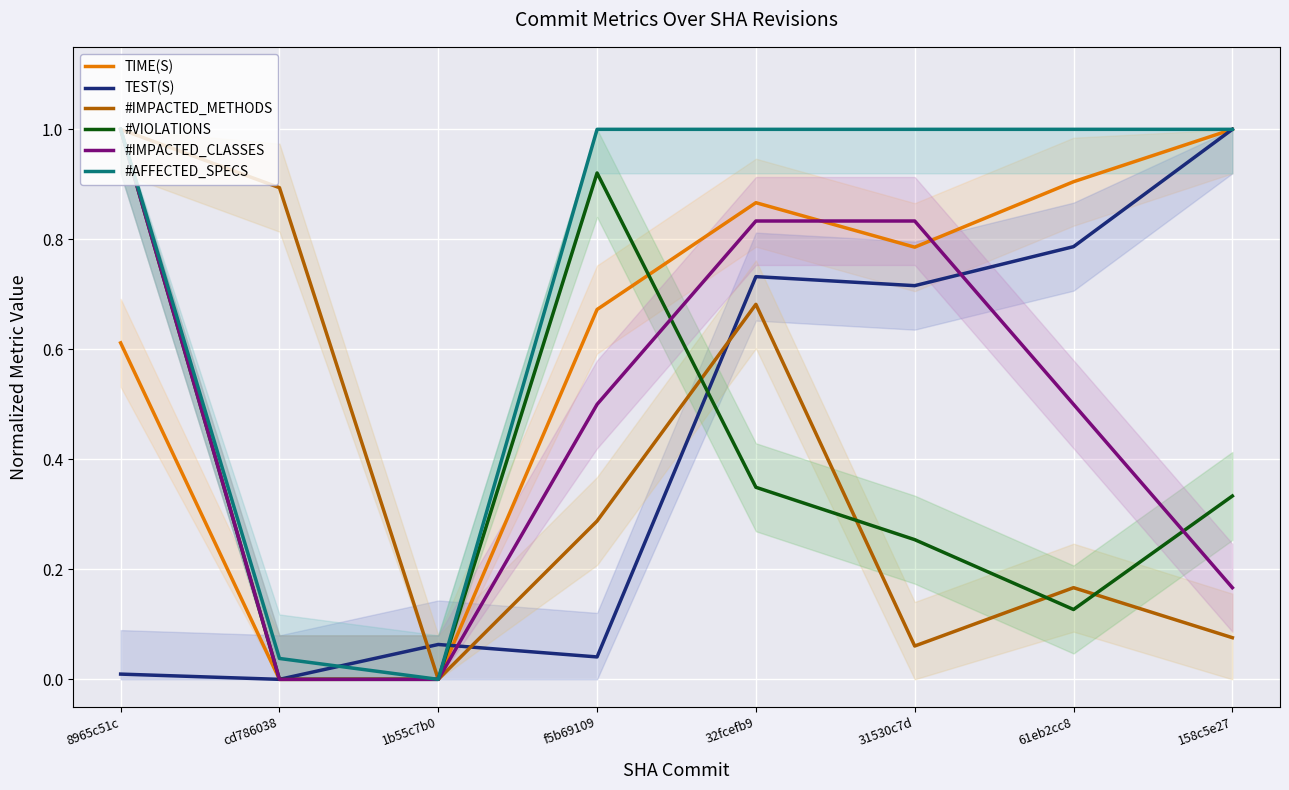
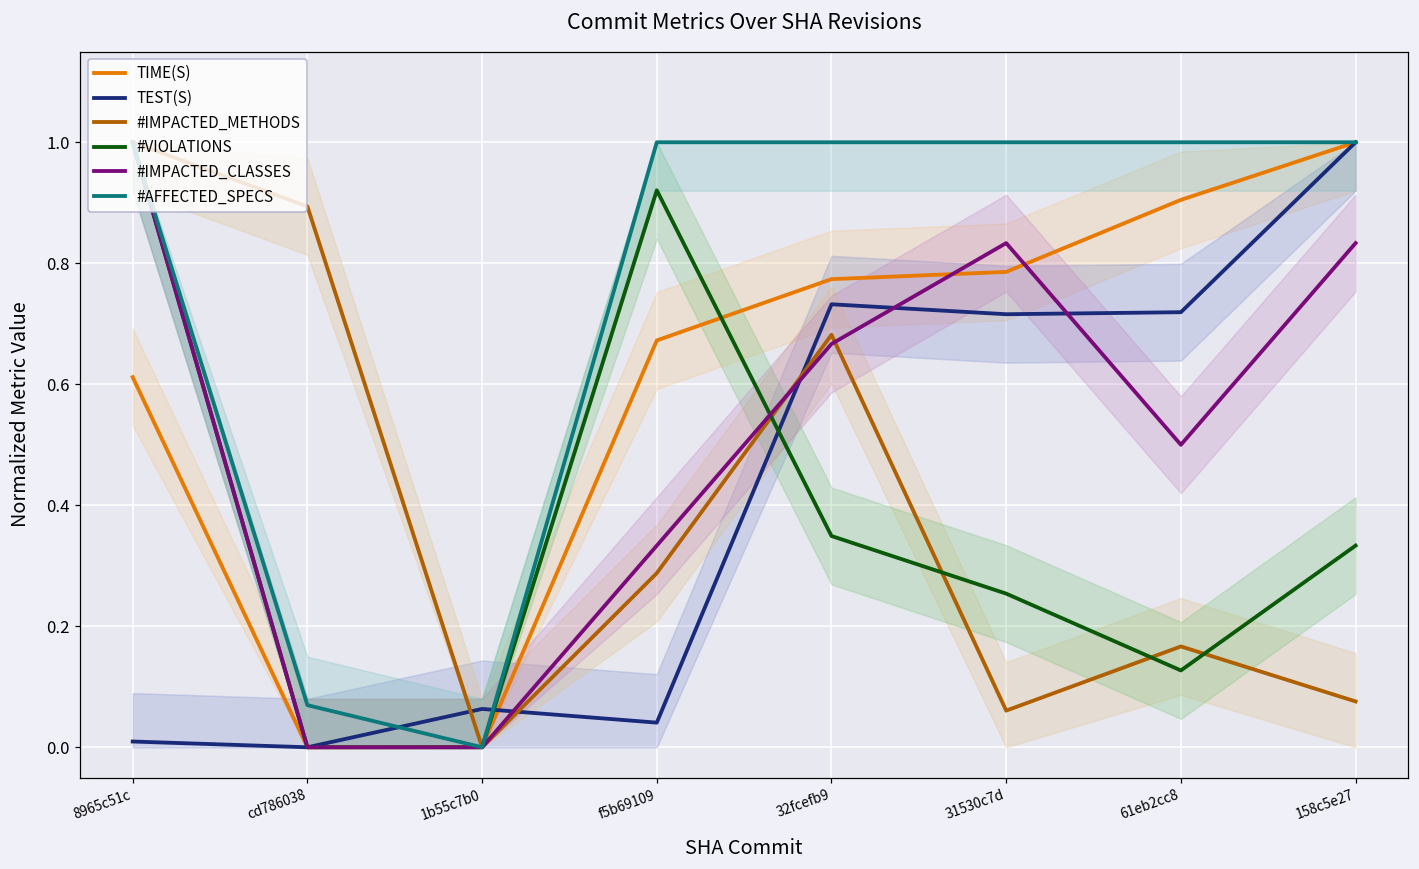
  {
    "TIME(S)": {
      "8965c51c": 0.61,
      "f5b69109": 0.67,
-     "32fcefb9": 0.87,
+     "32fcefb9": 0.77,
      "31530c7d": 0.79,
      "61eb2cc8": 0.90
    },
    "TEST(S)": {
      "8965c51c": 0.01,
      "1b55c7b0": 0.06,
      "f5b69109": 0.04,
      "32fcefb9": 0.73,
      "31530c7d": 0.72,
-     "61eb2cc8": 0.79
+     "61eb2cc8": 0.72
    },
    "#IMPACTED_METHODS": {
      "cd786038": 0.89,
      "f5b69109": 0.29,
      "32fcefb9": 0.68,
      "31530c7d": 0.06,
      "61eb2cc8": 0.17,
      "158c5e27": 0.08
    },
    "#VIOLATIONS": {
      "f5b69109": 0.92,
      "32fcefb9": 0.35,
      "31530c7d": 0.25,
      "61eb2cc8": 0.13,
      "158c5e27": 0.33
    },
    "#IMPACTED_CLASSES": {
-     "f5b69109": 0.50,
-     "32fcefb9": 0.83,
+     "f5b69109": 0.33,
+     "32fcefb9": 0.67,
      "31530c7d": 0.83,
      "61eb2cc8": 0.50,
-     "158c5e27": 0.17
+     "158c5e27": 0.83
    },
    "#AFFECTED_SPECS": {
-     "cd786038": 0.04
+     "cd786038": 0.07
    }
  }
